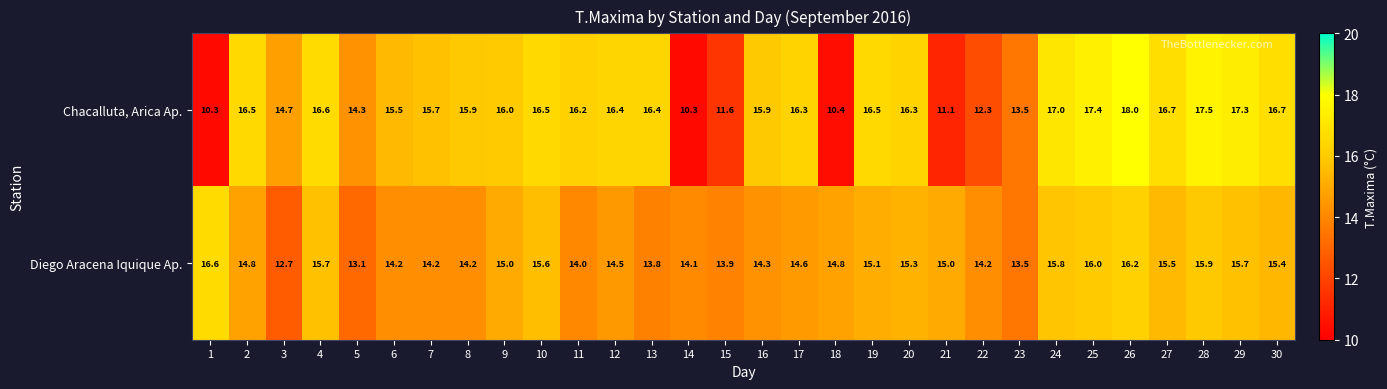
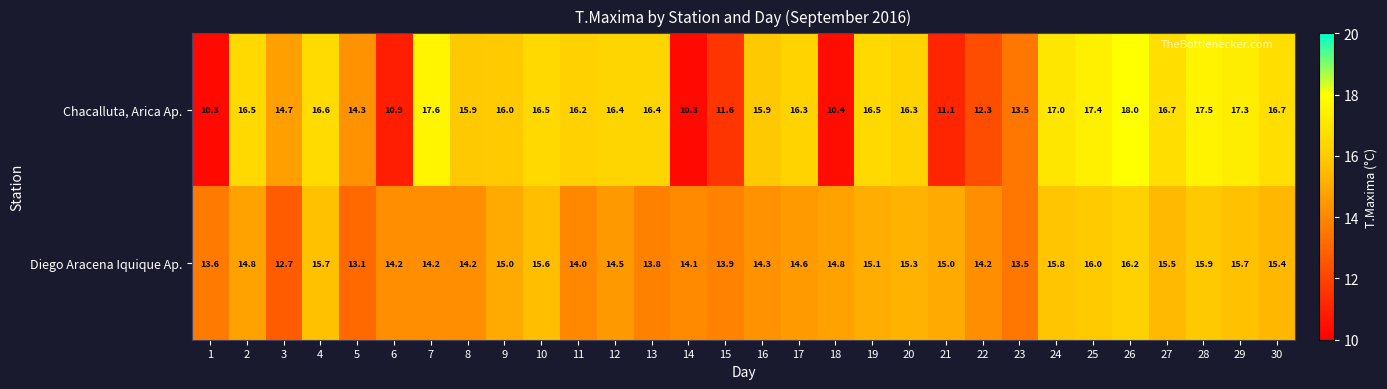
  {
    "Chacalluta, Arica Ap.": {
      "1": 10.3,
      "2": 16.5,
      "3": 14.7,
      "4": 16.6,
      "5": 14.3,
-     "6": 15.5,
-     "7": 15.7,
+     "6": 10.9,
+     "7": 17.6,
      "8": 15.9,
      "9": 16.0,
      "10": 16.5,
      "11": 16.2,
      "12": 16.4,
      "13": 16.4,
      "14": 10.3,
      "15": 11.6,
      "16": 15.9,
      "17": 16.3,
      "18": 10.4,
      "19": 16.5,
      "20": 16.3,
      "21": 11.1,
      "22": 12.3,
      "23": 13.5,
      "24": 17.0,
      "25": 17.4,
      "26": 18.0,
      "27": 16.7,
      "29": 17.3,
      "30": 16.7
    },
    "Diego Aracena Iquique Ap.": {
-     "1": 16.6,
+     "1": 13.6,
      "2": 14.8,
      "3": 12.7,
      "4": 15.7,
      "5": 13.1,
      "6": 14.2,
      "7": 14.2,
      "8": 14.2,
      "9": 15.0,
      "10": 15.6,
      "11": 14.0,
      "12": 14.5,
      "13": 13.8,
      "14": 14.1,
      "15": 13.9,
      "16": 14.3,
      "17": 14.6,
      "18": 14.8,
      "19": 15.1,
      "20": 15.3,
      "21": 15.0,
      "22": 14.2,
      "23": 13.5,
      "24": 15.8,
      "25": 16.0,
      "26": 16.2,
      "27": 15.5,
      "28": 15.9,
      "29": 15.7,
      "30": 15.4
    }
  }
